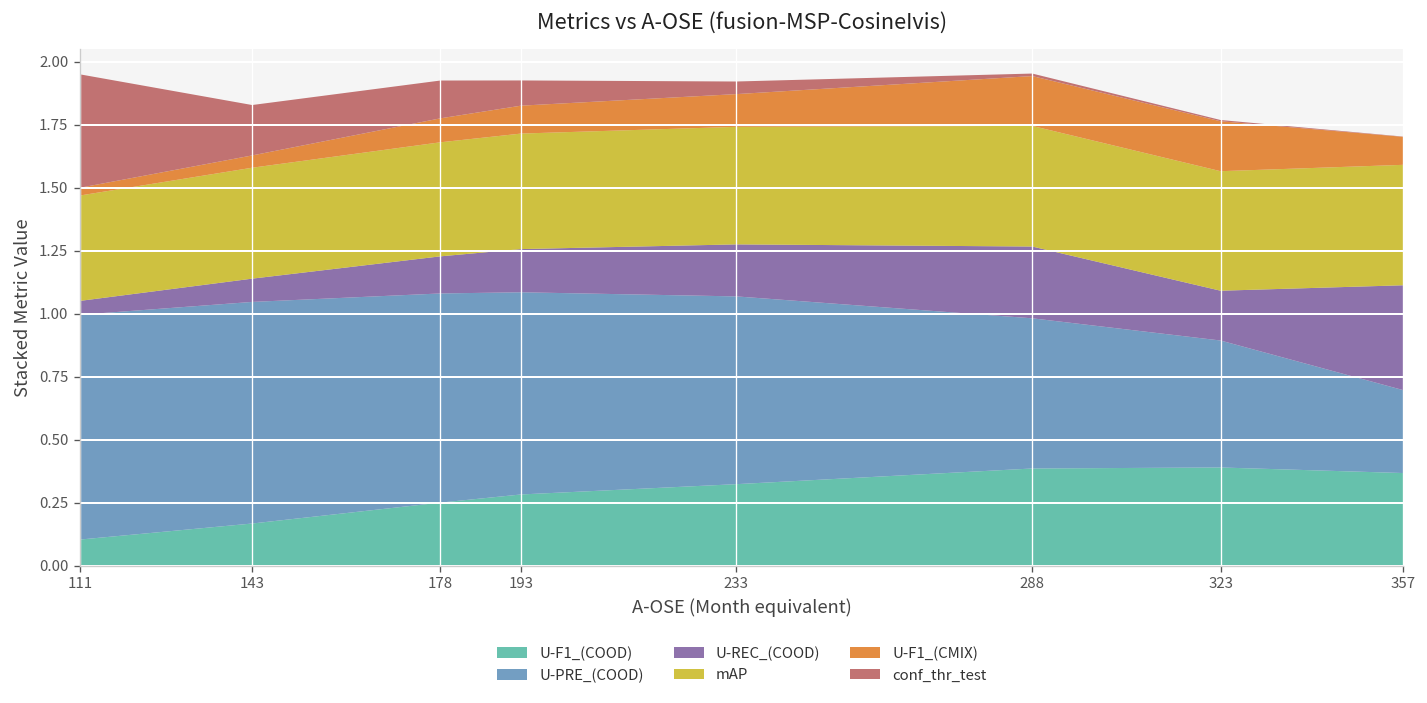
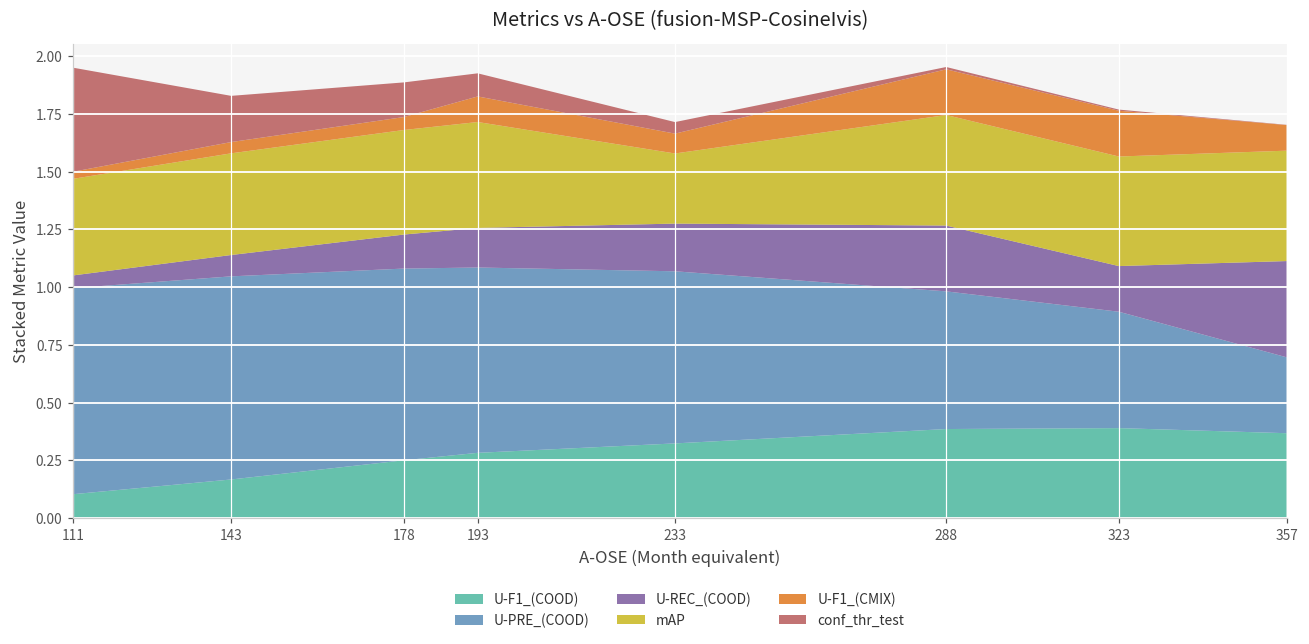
  {
    "U-REC_(COOD)": {
      "111": 0.05,
      "143": 0.09,
      "178": 0.15,
      "193": 0.17,
      "233": 0.21,
      "288": 0.28,
      "323": 0.20,
      "357": 0.42
    },
    "mAP": {
      "111": 0.42,
      "143": 0.44,
      "178": 0.45,
      "193": 0.46,
-     "233": 0.47,
+     "233": 0.30,
      "288": 0.48,
      "323": 0.47,
      "357": 0.48
    },
    "U-F1_(CMIX)": {
      "111": 0.03,
      "143": 0.05,
-     "178": 0.10,
+     "178": 0.06,
      "193": 0.11,
-     "233": 0.13
+     "233": 0.09
    },
    "conf_thr_test": {
      "111": 0.45,
      "143": 0.20,
      "178": 0.15,
      "193": 0.10,
      "233": 0.05
    }
  }
